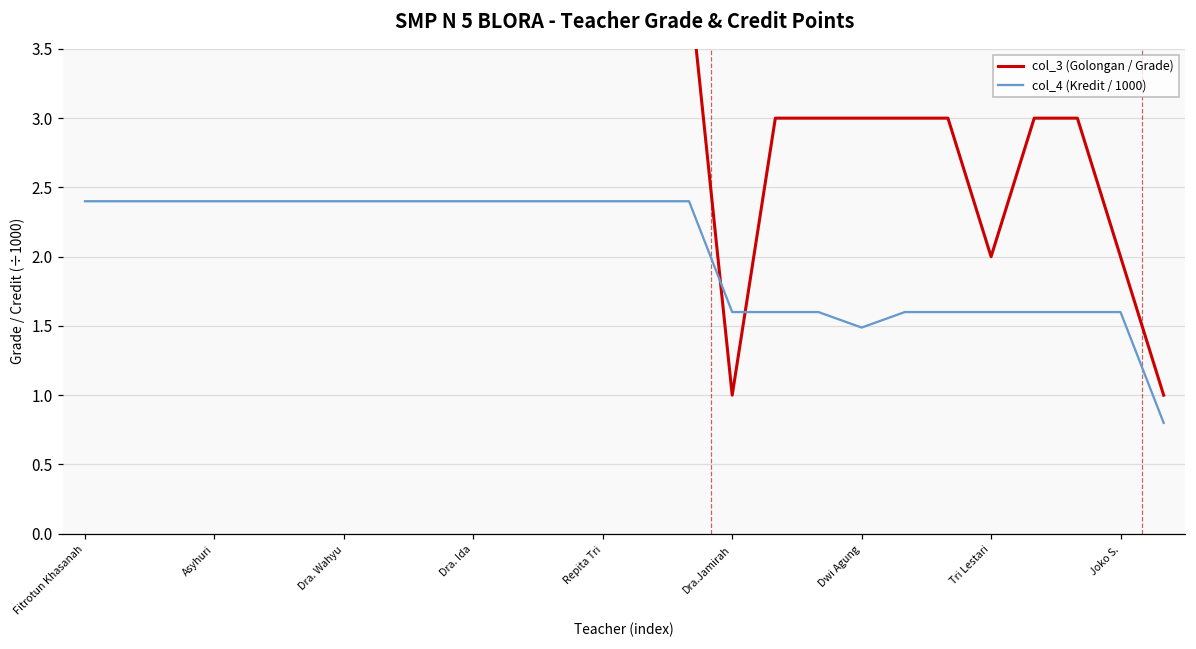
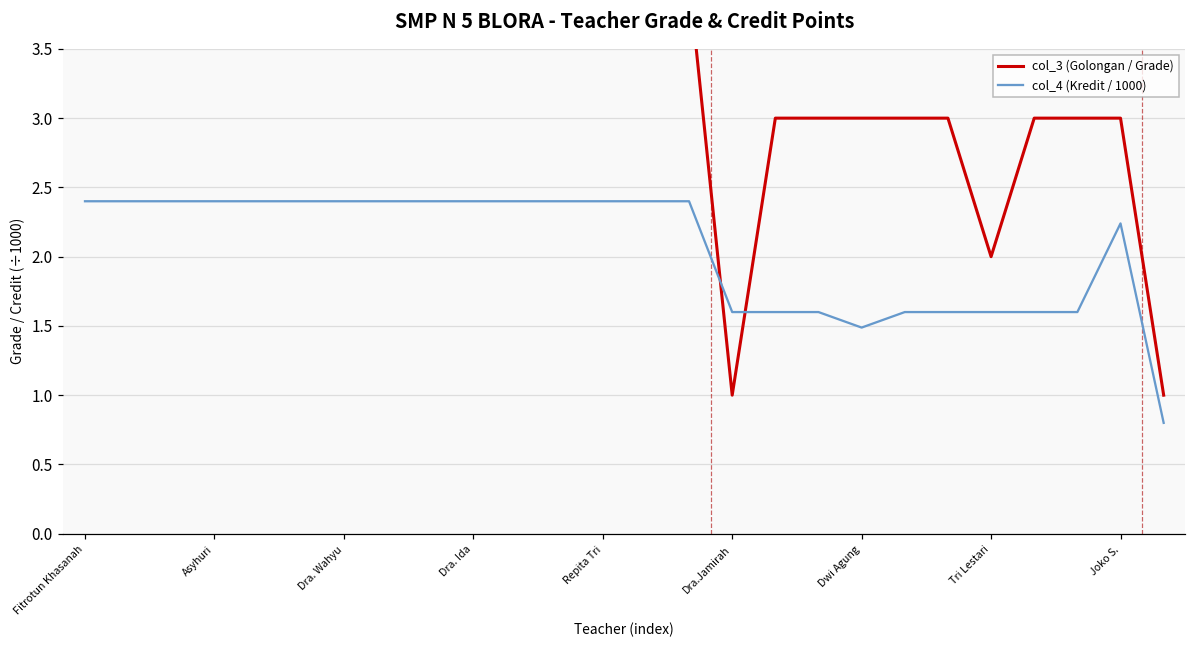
  {
    "col_3 (Golongan / Grade)": {
      "Dra.Jamirah": 1,
      "Dwi Agung": 3,
      "Tri Lestari": 2,
-     "Joko S.": 2
+     "Joko S.": 3
    },
    "col_4 (Kredit / 1000)": {
      "Fitrotun Khasanah": 2.40,
      "Asyhuri": 2.40,
      "Dra. Wahyu": 2.40,
      "Dra. Ida": 2.40,
      "Repita Tri": 2.40,
      "Dra.Jamirah": 1.60,
      "Dwi Agung": 1.49,
      "Tri Lestari": 1.60,
-     "Joko S.": 1.60
+     "Joko S.": 2.24
    }
  }
